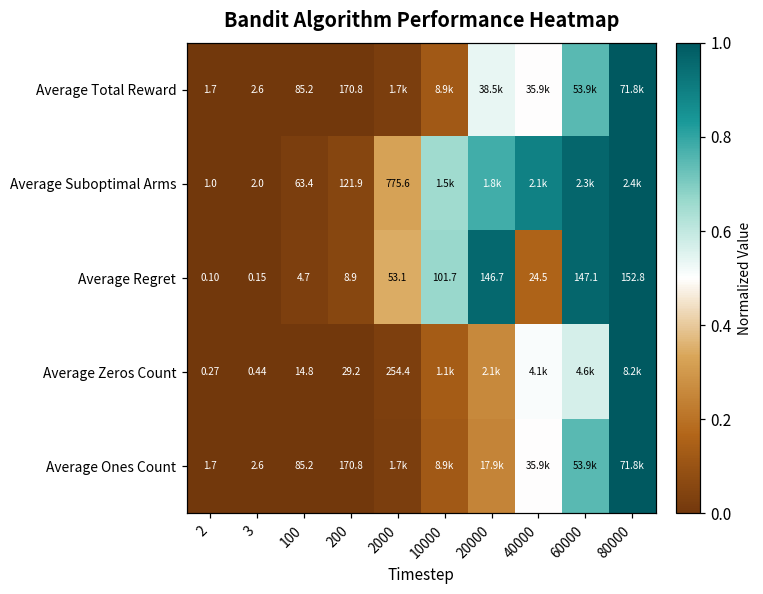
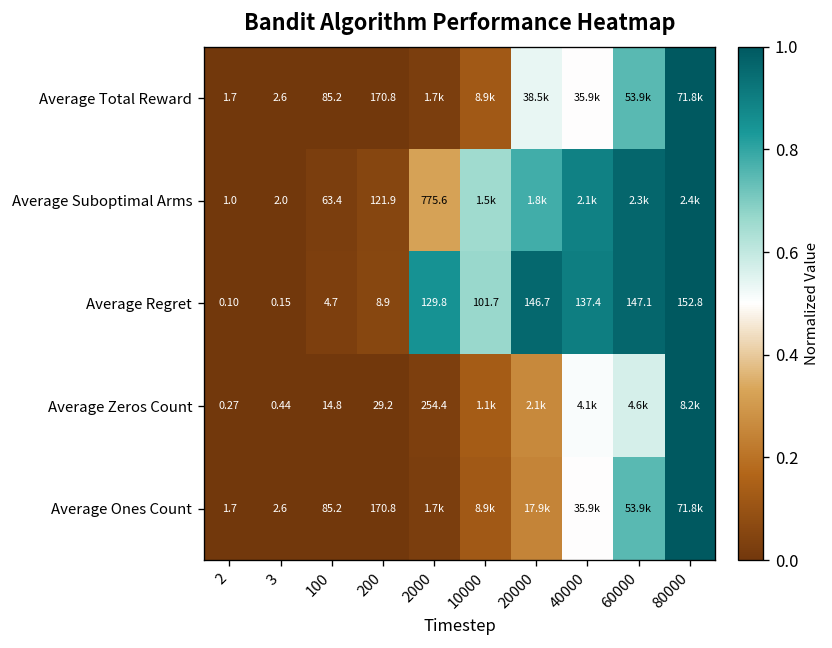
  {
    "Average Total Reward": {
      "2": "1.7",
      "3": "2.6",
      "100": "85.2",
      "200": "170.8",
      "2000": "1.7k",
      "10000": "8.9k",
      "20000": "38.5k",
      "40000": "35.9k",
      "60000": "53.9k",
      "80000": "71.8k"
    },
    "Average Suboptimal Arms": {
      "2": "1.0",
      "3": "2.0",
      "100": "63.4",
      "200": "121.9",
      "2000": "775.6",
      "10000": "1.5k",
      "20000": "1.8k",
      "40000": "2.1k",
      "60000": "2.3k",
      "80000": "2.4k"
    },
    "Average Regret": {
      "2": "0.10",
      "3": "0.15",
      "100": "4.7",
      "200": "8.9",
-     "2000": "53.1",
+     "2000": "129.8",
      "10000": "101.7",
      "20000": "146.7",
-     "40000": "24.5",
+     "40000": "137.4",
      "60000": "147.1",
      "80000": "152.8"
    },
    "Average Zeros Count": {
      "2": "0.27",
      "3": "0.44",
      "100": "14.8",
      "200": "29.2",
      "2000": "254.4",
      "10000": "1.1k",
      "20000": "2.1k",
      "40000": "4.1k",
      "60000": "4.6k",
      "80000": "8.2k"
    },
    "Average Ones Count": {
      "2": "1.7",
      "3": "2.6",
      "100": "85.2",
      "200": "170.8",
      "2000": "1.7k",
      "10000": "8.9k",
      "20000": "17.9k",
      "40000": "35.9k",
      "60000": "53.9k",
      "80000": "71.8k"
    }
  }
